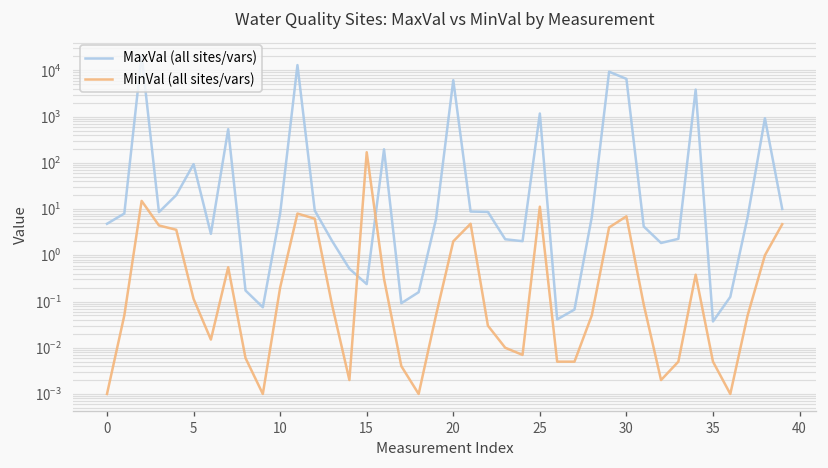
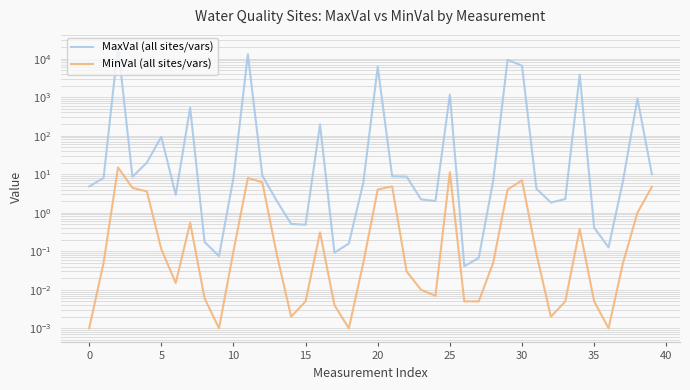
  {
    "MaxVal (all sites/vars)": {
      "0": 5,
      "5": 90,
      "10": 8,
-     "15": 0.2,
+     "15": 0.5,
      "20": 6000,
      "25": 1200,
      "30": 7000,
-     "35": 0.04
+     "35": 0.4
    },
    "MinVal (all sites/vars)": {
      "0": 0.001,
      "5": 0.11,
-     "10": 0.2,
-     "15": 200,
-     "20": 2,
+     "10": 0.1,
+     "15": 0.005,
+     "20": 4,
      "25": 11,
      "30": 7,
      "35": 0.005
    }
  }
